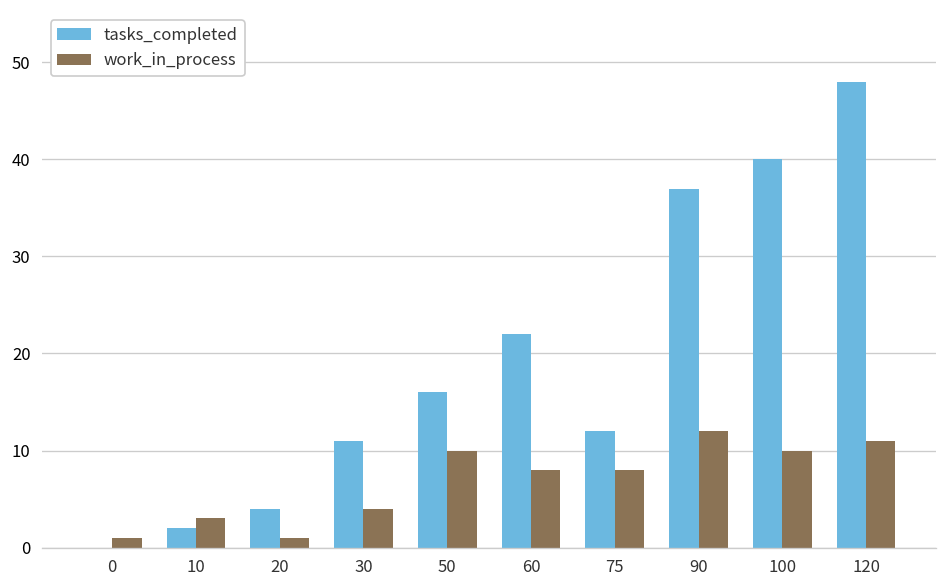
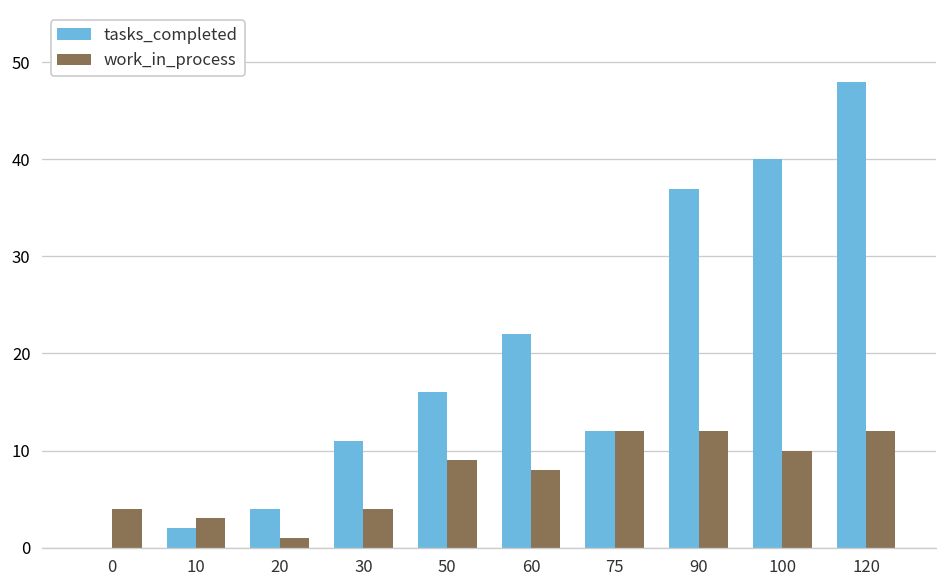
  {
    "tasks_completed": {
      "0": 0,
      "10": 2,
      "20": 4,
      "30": 11,
      "50": 16,
      "60": 22,
      "75": 12,
      "90": 37,
      "100": 40,
      "120": 48
    },
    "work_in_process": {
-     "0": 1,
+     "0": 4,
      "10": 3,
      "20": 1,
      "30": 4,
-     "50": 10,
+     "50": 9,
      "60": 8,
-     "75": 8,
+     "75": 12,
      "90": 12,
      "100": 10,
-     "120": 11
+     "120": 12
    }
  }
